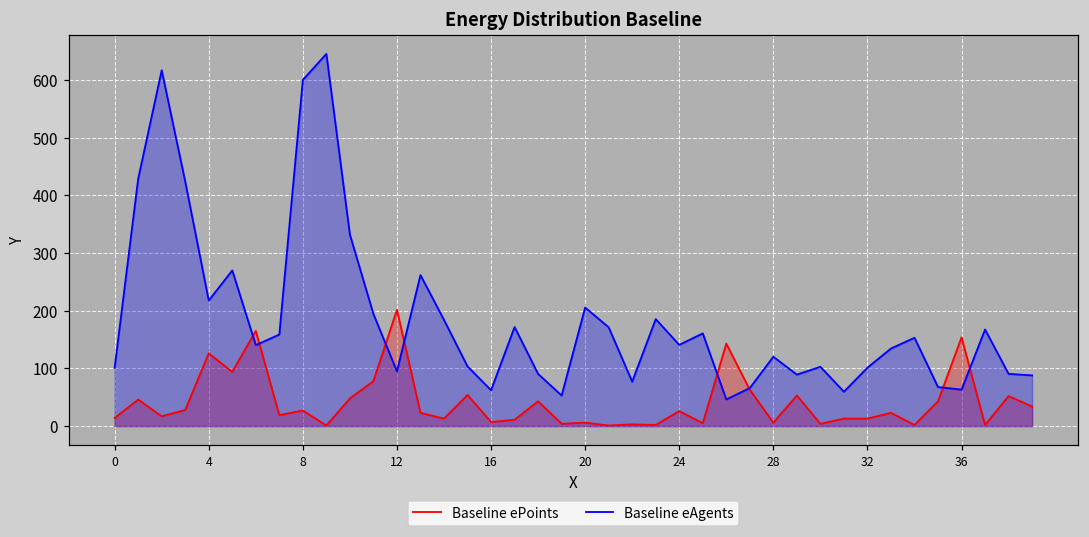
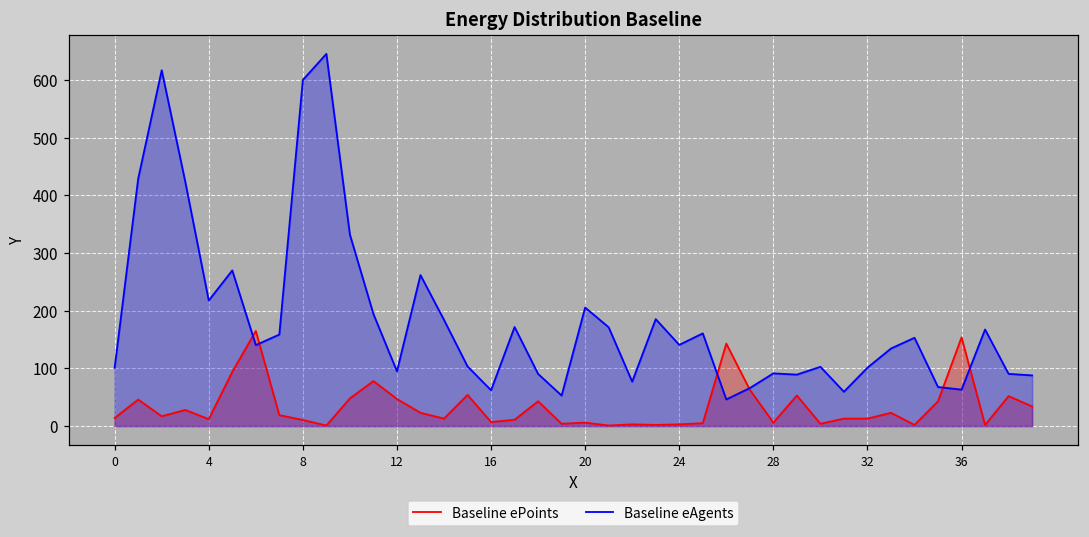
  {
    "Baseline ePoints": {
      "0": 10,
-     "4": 130,
-     "8": 30,
-     "12": 200,
+     "4": 10,
+     "8": 10,
+     "12": 50,
      "16": 10,
      "20": 10,
-     "24": 30,
+     "24": 0,
      "28": 10,
      "32": 10,
      "36": 150
    },
    "Baseline eAgents": {
      "0": 100,
      "4": 220,
      "8": 600,
      "12": 90,
      "16": 60,
      "20": 210,
      "24": 140,
-     "28": 120,
+     "28": 90,
      "32": 100,
      "36": 60
    }
  }
